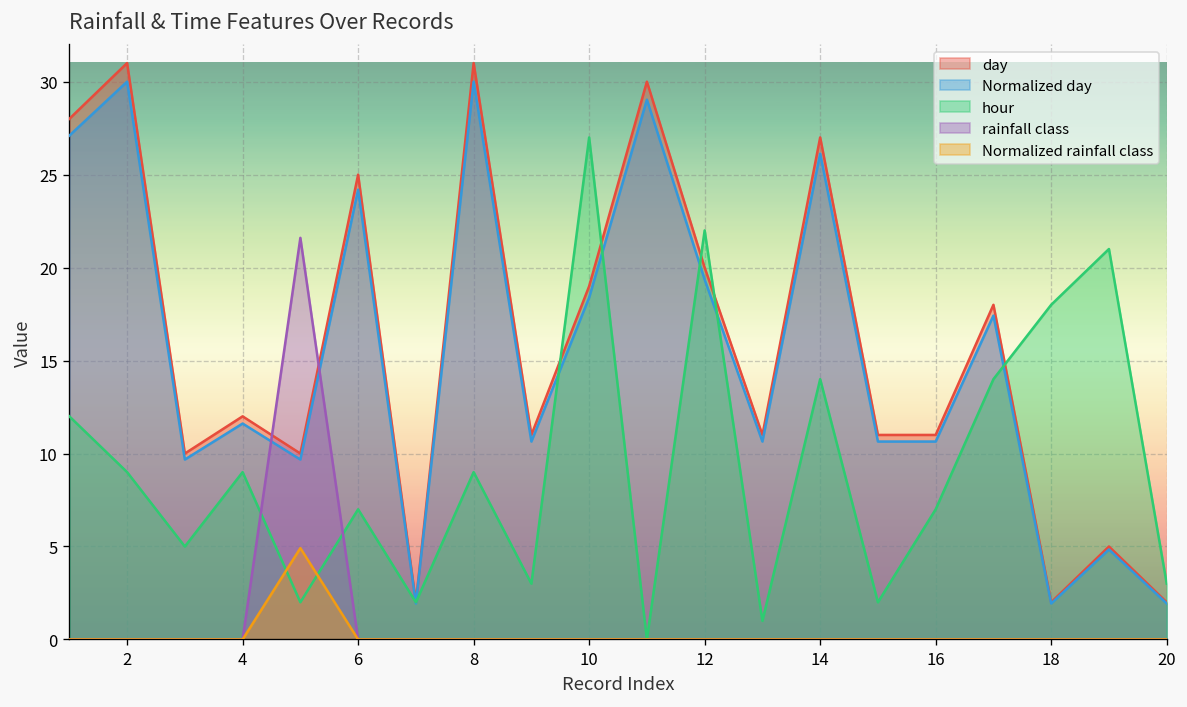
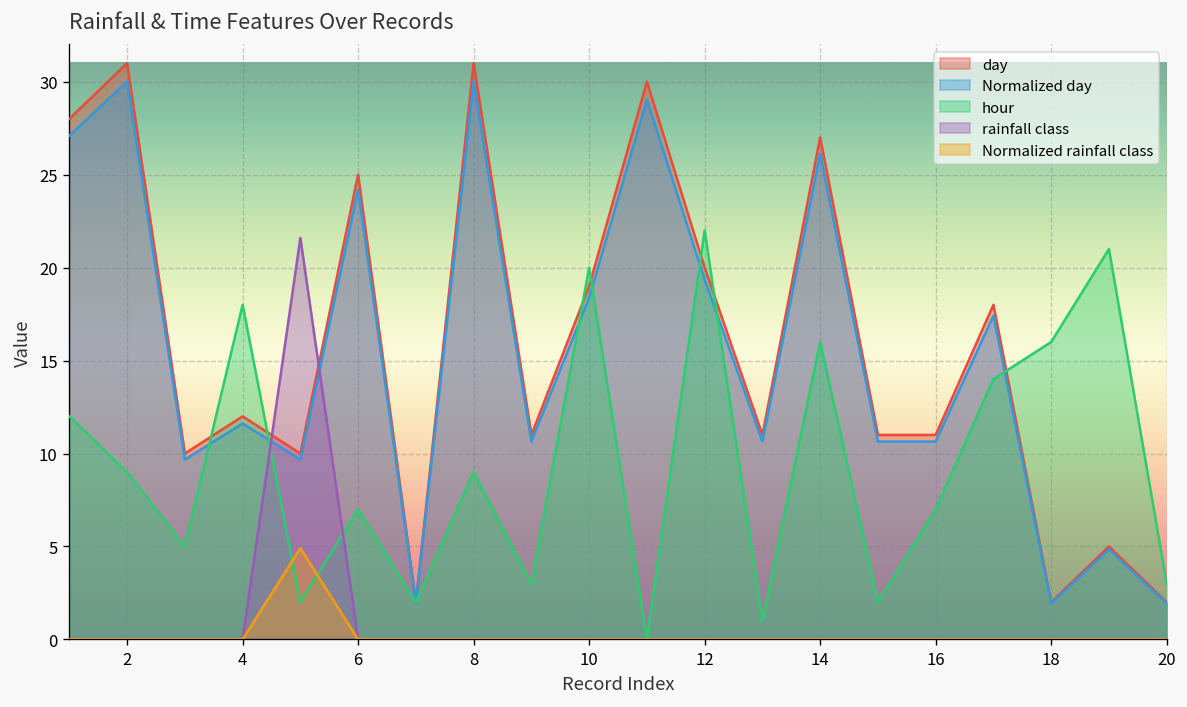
  {
    "Normalized day": {
      "2": 30,
      "4": 11.6,
      "6": 24.2,
      "8": 30,
      "10": 18.4,
      "12": 19.4,
      "14": 26,
      "16": 10.6
    },
    "hour": {
      "2": 9,
-     "4": 9,
+     "4": 18,
      "6": 7,
      "8": 9,
-     "10": 27,
+     "10": 20,
      "12": 22,
-     "14": 14,
+     "14": 16,
      "16": 7,
-     "18": 18,
+     "18": 16,
      "20": 3
    }
  }
